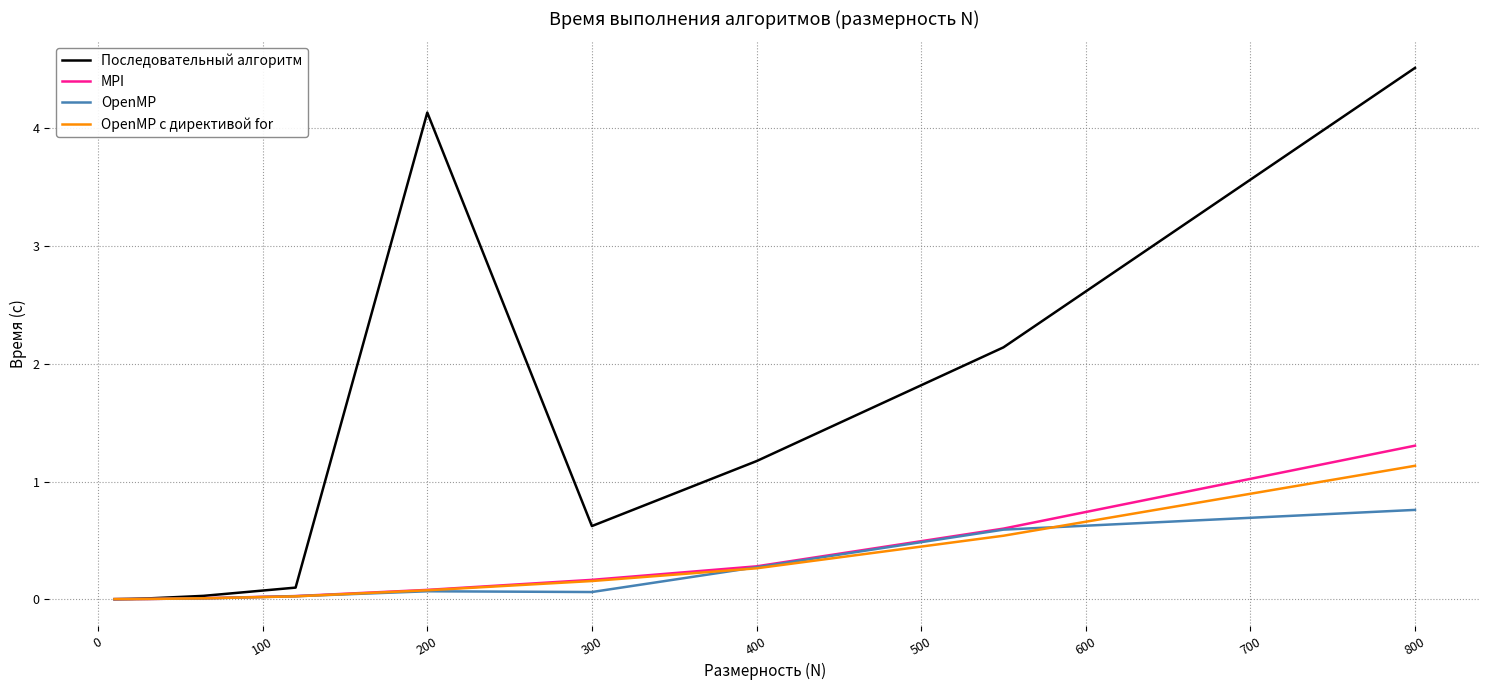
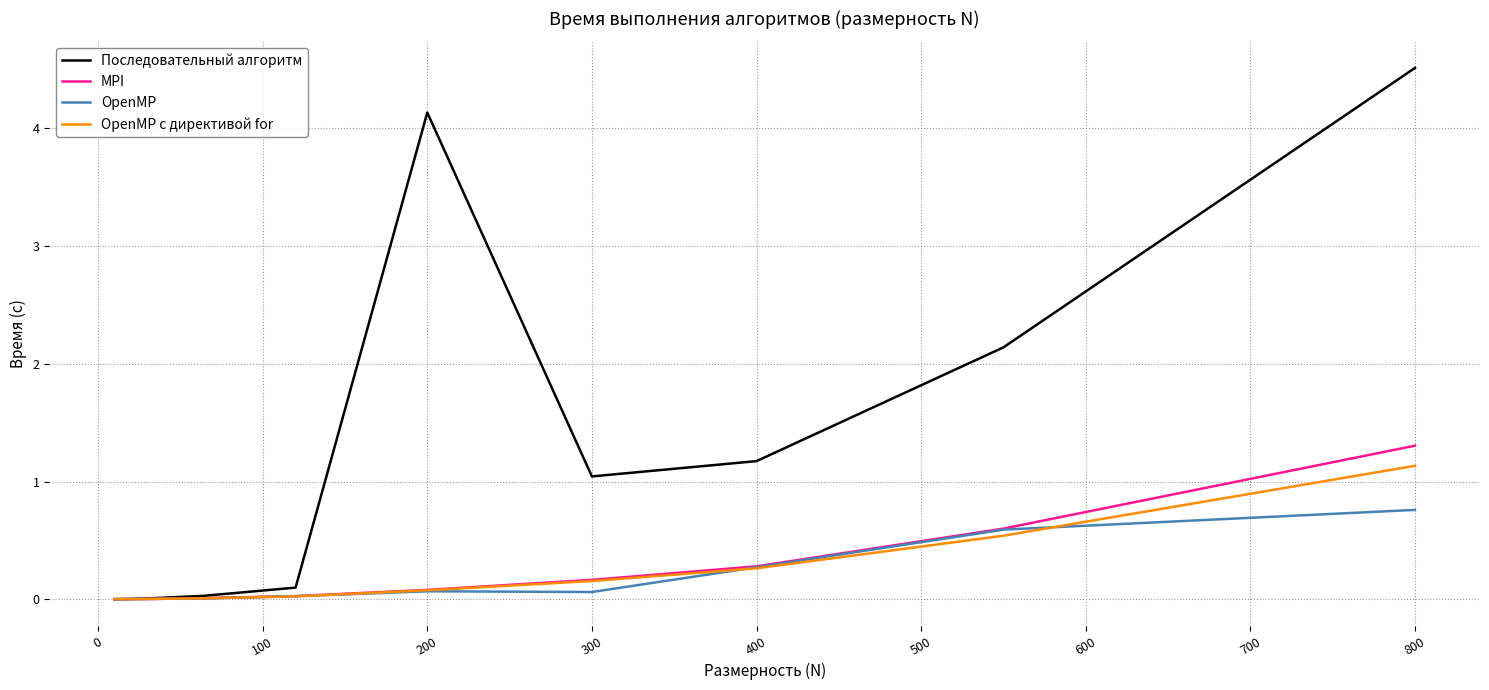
  {
    "Последовательный алгоритм": {
      "200": 4.14,
-     "300": 0.62,
+     "300": 1.04,
      "400": 1.17,
      "800": 4.51
    },
    "MPI": {
      "800": 1.30
    },
    "OpenMP": {
      "300": 0.06,
      "800": 0.76
    },
    "OpenMP с директивой for": {
      "800": 1.13
    }
  }
